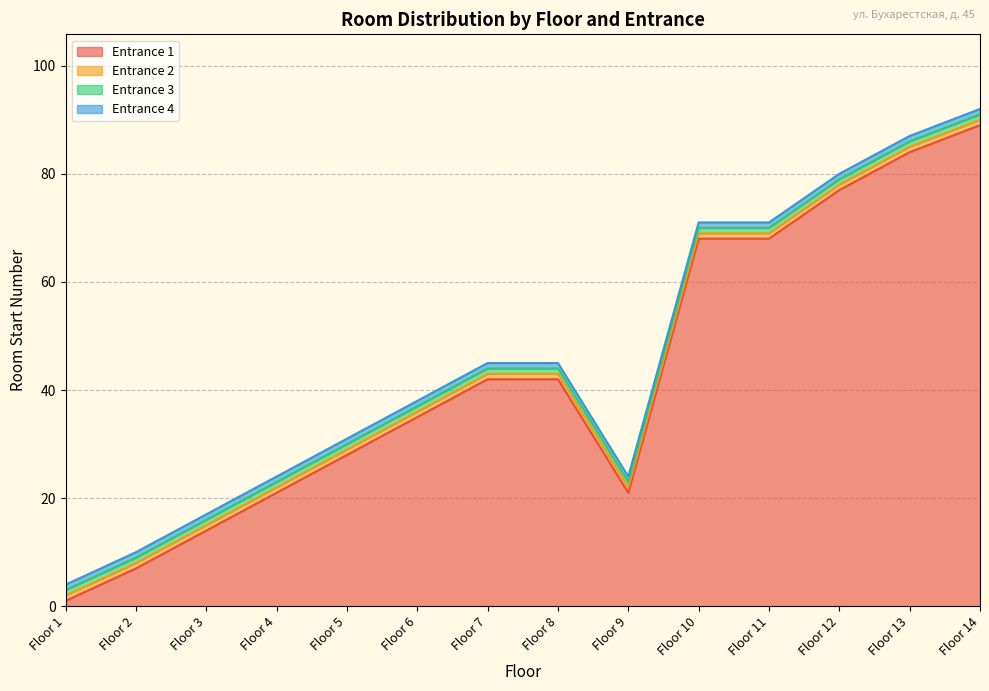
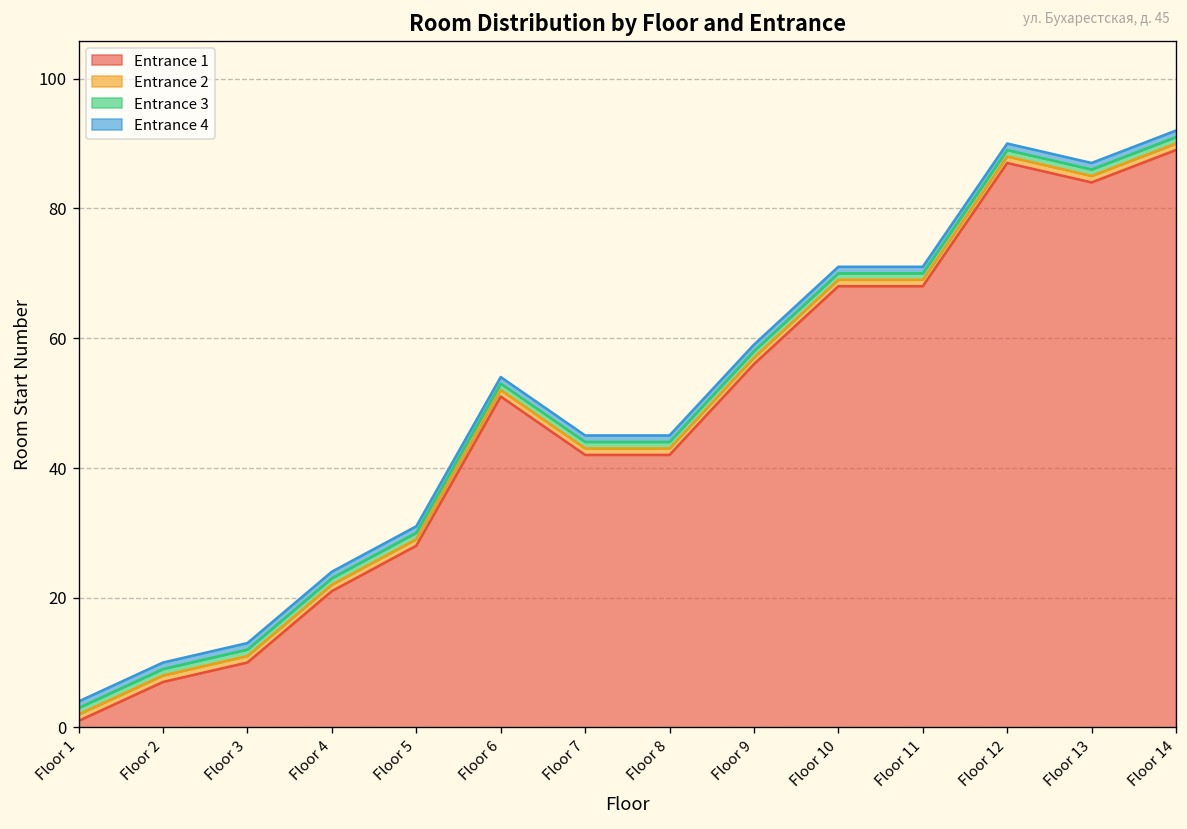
  {
    "Entrance 1": {
      "Floor 1": 1,
      "Floor 2": 7,
-     "Floor 3": 14,
+     "Floor 3": 10,
      "Floor 4": 21,
      "Floor 5": 28,
-     "Floor 6": 35,
+     "Floor 6": 51,
      "Floor 7": 42,
      "Floor 8": 42,
-     "Floor 9": 21,
+     "Floor 9": 56,
      "Floor 10": 68,
      "Floor 11": 68,
-     "Floor 12": 77,
+     "Floor 12": 87,
      "Floor 13": 84,
      "Floor 14": 89
    },
    "Entrance 2": {
      "Floor 1": 1,
      "Floor 2": 1,
      "Floor 3": 1,
      "Floor 4": 1,
      "Floor 5": 1,
      "Floor 6": 1,
      "Floor 7": 1,
      "Floor 8": 1,
      "Floor 9": 1,
      "Floor 10": 1,
      "Floor 11": 1,
      "Floor 12": 1,
      "Floor 13": 1,
      "Floor 14": 1
    },
    "Entrance 3": {
      "Floor 1": 1,
      "Floor 2": 1,
      "Floor 3": 1,
      "Floor 4": 1,
      "Floor 5": 1,
      "Floor 6": 1,
      "Floor 7": 1,
      "Floor 8": 1,
      "Floor 9": 1,
      "Floor 10": 1,
      "Floor 11": 1,
      "Floor 12": 1,
      "Floor 13": 1,
      "Floor 14": 1
    },
    "Entrance 4": {
      "Floor 1": 1,
      "Floor 2": 1,
      "Floor 3": 1,
      "Floor 4": 1,
      "Floor 5": 1,
      "Floor 6": 1,
      "Floor 7": 1,
      "Floor 8": 1,
      "Floor 9": 1,
      "Floor 10": 1,
      "Floor 11": 1,
      "Floor 12": 1,
      "Floor 13": 1,
      "Floor 14": 1
    }
  }
